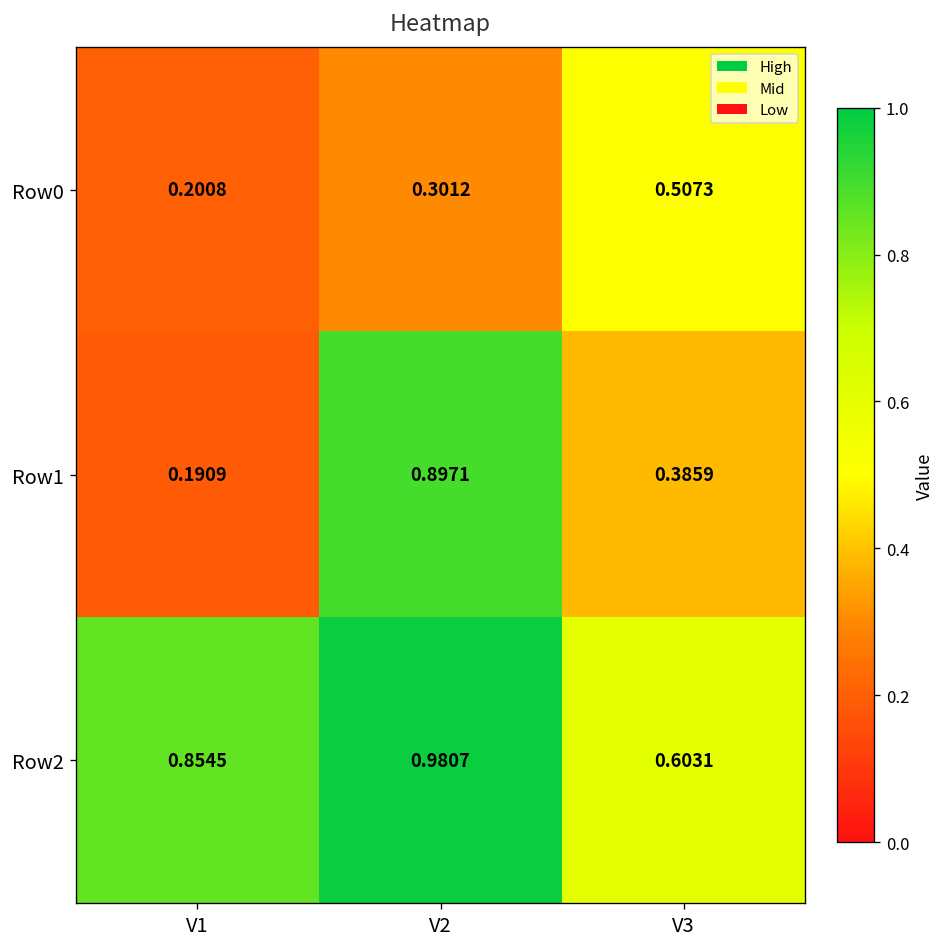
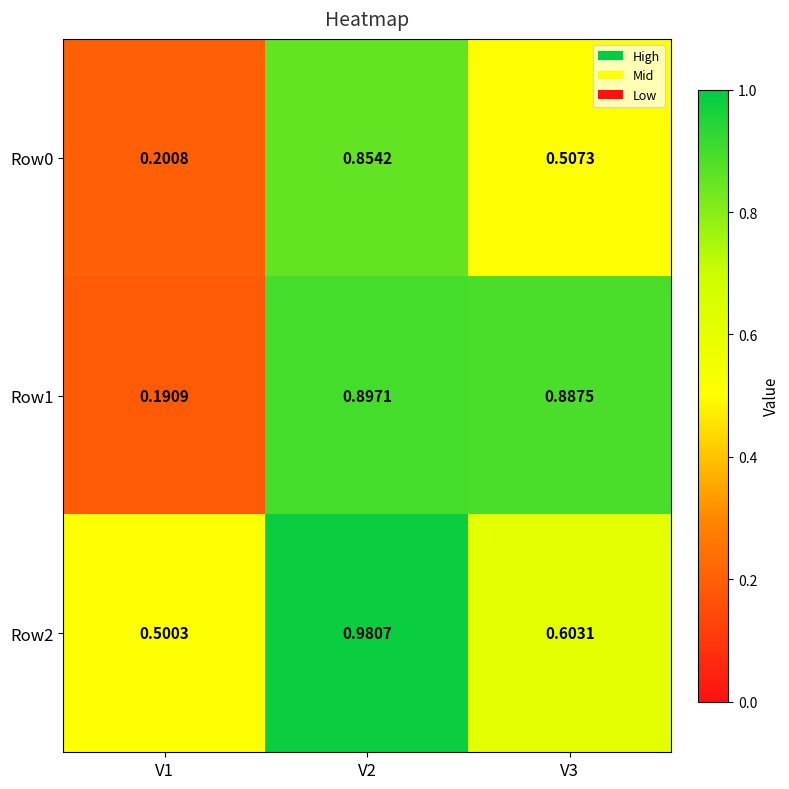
  {
    "Row0": {
      "V1": 0.2008,
-     "V2": 0.3012,
+     "V2": 0.8542,
      "V3": 0.5073
    },
    "Row1": {
      "V1": 0.1909,
      "V2": 0.8971,
-     "V3": 0.3859
+     "V3": 0.8875
    },
    "Row2": {
-     "V1": 0.8545,
+     "V1": 0.5003,
      "V2": 0.9807,
      "V3": 0.6031
    }
  }
